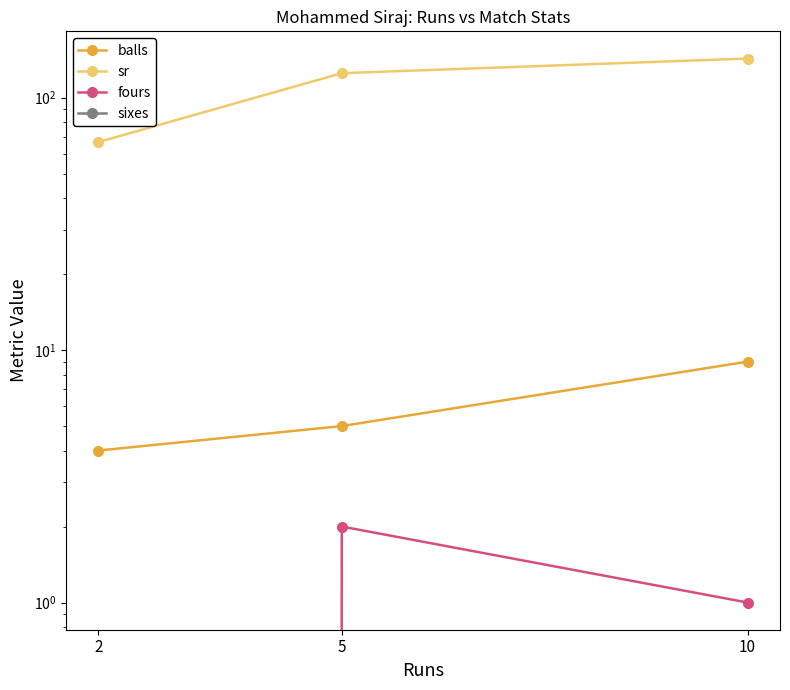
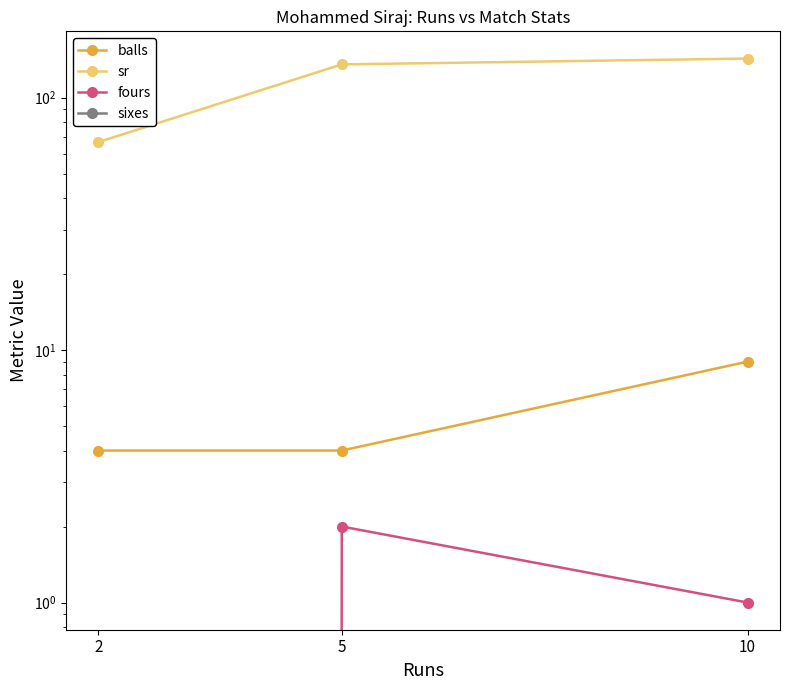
  {
    "balls": {
      "2": 4,
-     "5": 5,
+     "5": 4,
      "10": 9
    },
    "sr": {
      "2": 67,
-     "5": 130,
+     "5": 140,
      "10": 140
    },
    "fours": {
      "5": 2,
      "10": 1
    }
  }
